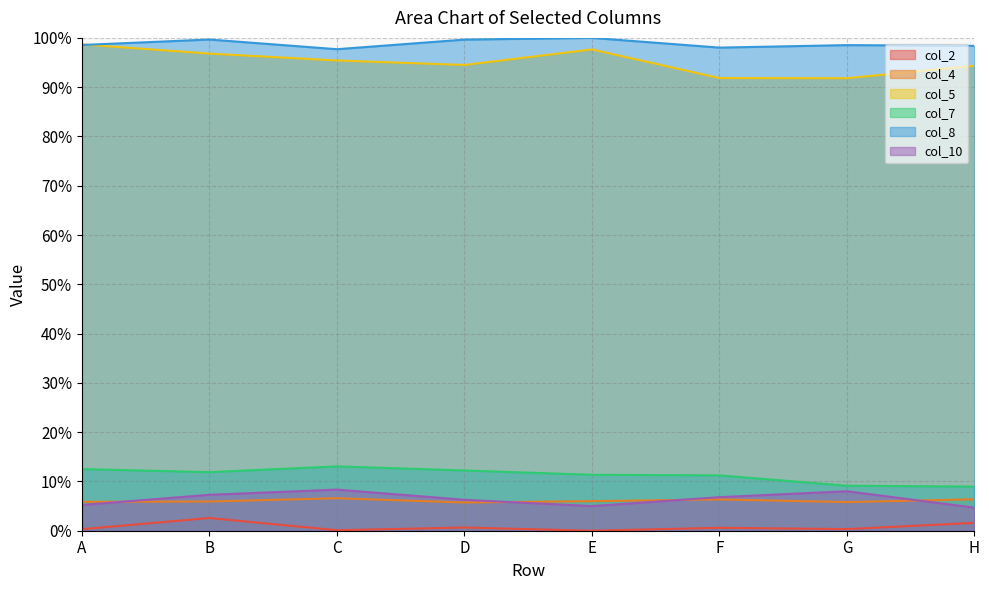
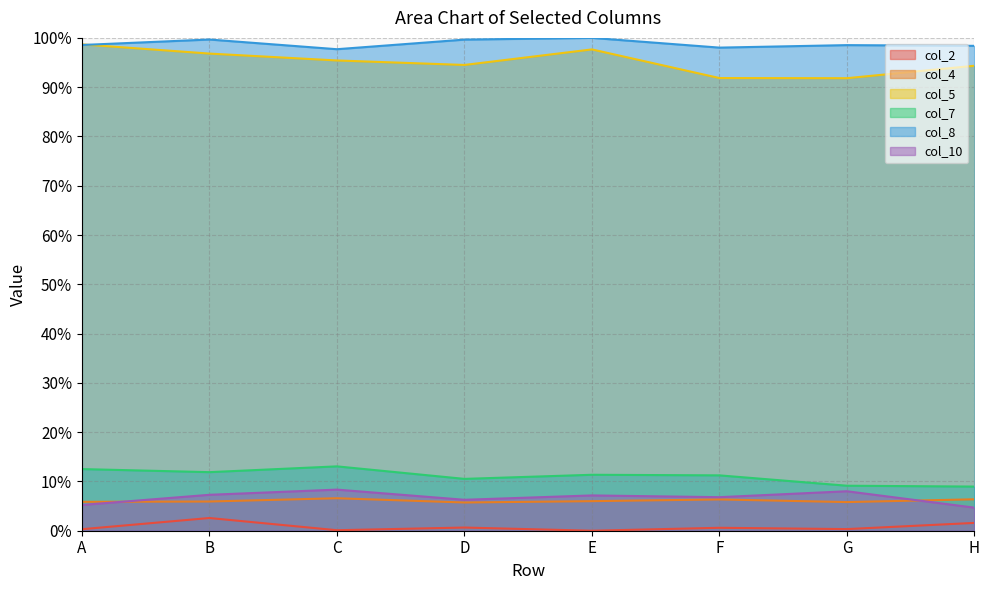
  {
    "col_7": {
      "A": "13%",
      "B": "12%",
      "C": "13%",
-     "D": "12%",
+     "D": "11%",
      "E": "11%",
      "F": "11%",
      "G": "9%",
      "H": "9%"
    },
    "col_8": {
      "B": "100%",
      "C": "98%",
      "D": "100%",
      "E": "100%",
      "F": "98%",
      "G": "99%",
      "H": "98%"
    },
    "col_10": {
      "A": "5%",
      "B": "7%",
      "C": "8%",
      "D": "6%",
-     "E": "5%",
+     "E": "7%",
      "G": "8%",
      "H": "5%"
    }
  }
